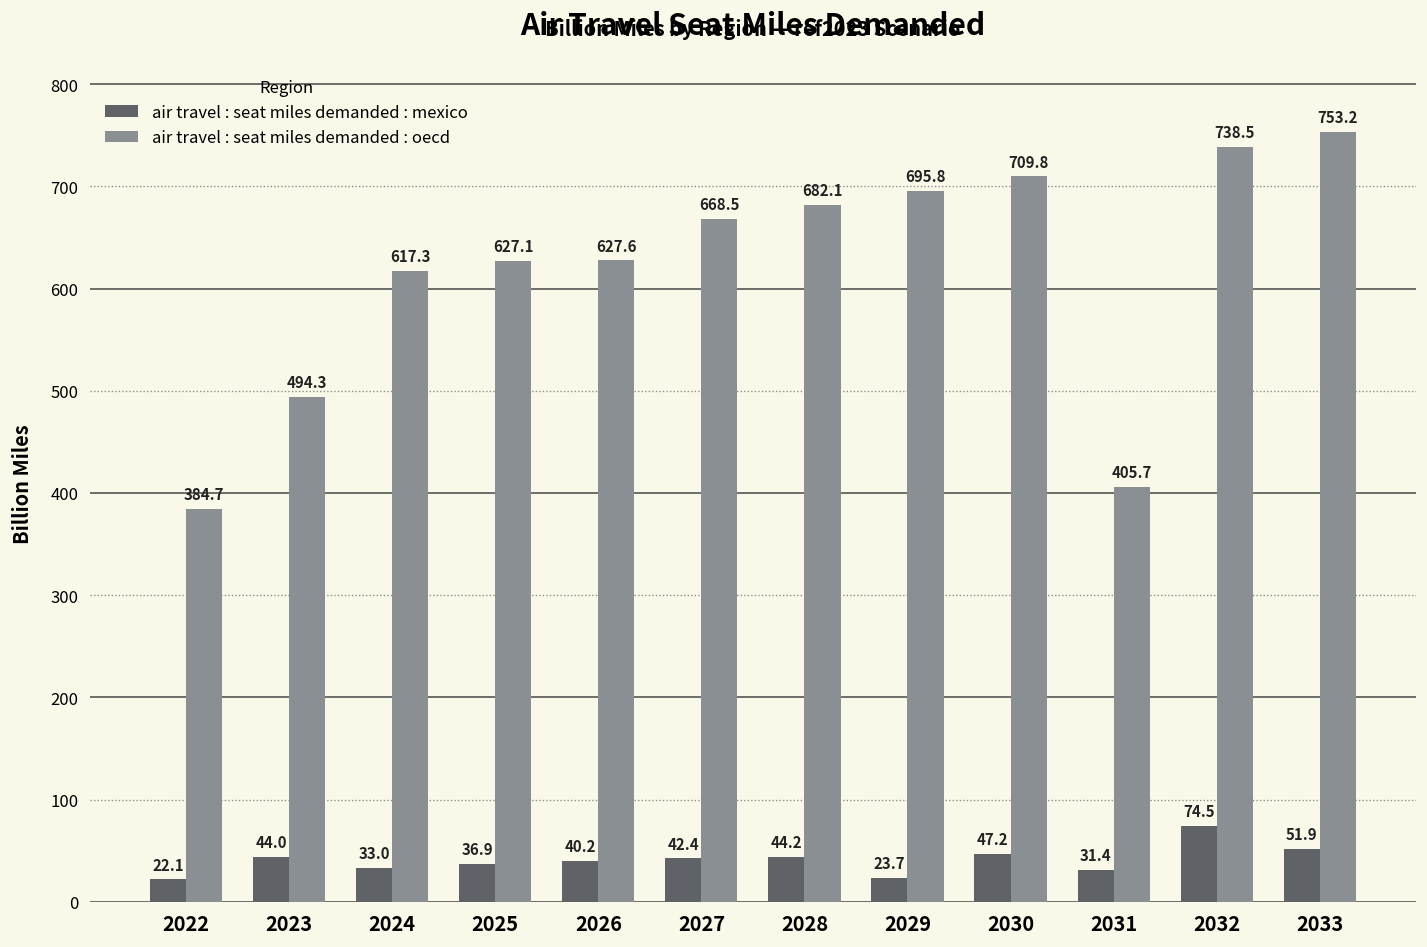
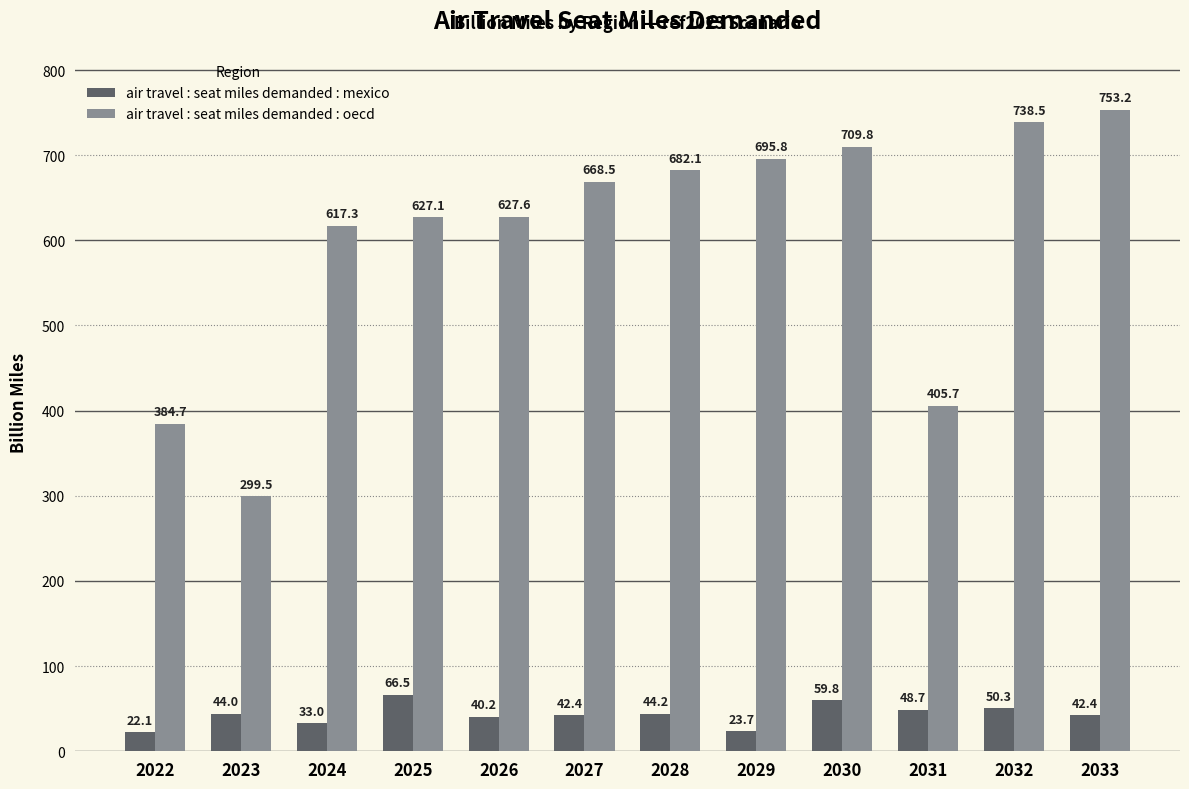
  {
    "air travel : seat miles demanded : mexico": {
      "2022": 22.1,
      "2023": 44.0,
      "2024": 33.0,
-     "2025": 36.9,
+     "2025": 66.5,
      "2026": 40.2,
      "2027": 42.4,
      "2028": 44.2,
      "2029": 23.7,
-     "2030": 47.2,
-     "2031": 31.4,
-     "2032": 74.5,
-     "2033": 51.9
+     "2030": 59.8,
+     "2031": 48.7,
+     "2032": 50.3,
+     "2033": 42.4
    },
    "air travel : seat miles demanded : oecd": {
      "2022": 384.7,
-     "2023": 494.3,
+     "2023": 299.5,
      "2024": 617.3,
      "2025": 627.1,
      "2026": 627.6,
      "2027": 668.5,
      "2028": 682.1,
      "2029": 695.8,
      "2030": 709.8,
      "2031": 405.7,
      "2032": 738.5,
      "2033": 753.2
    }
  }
